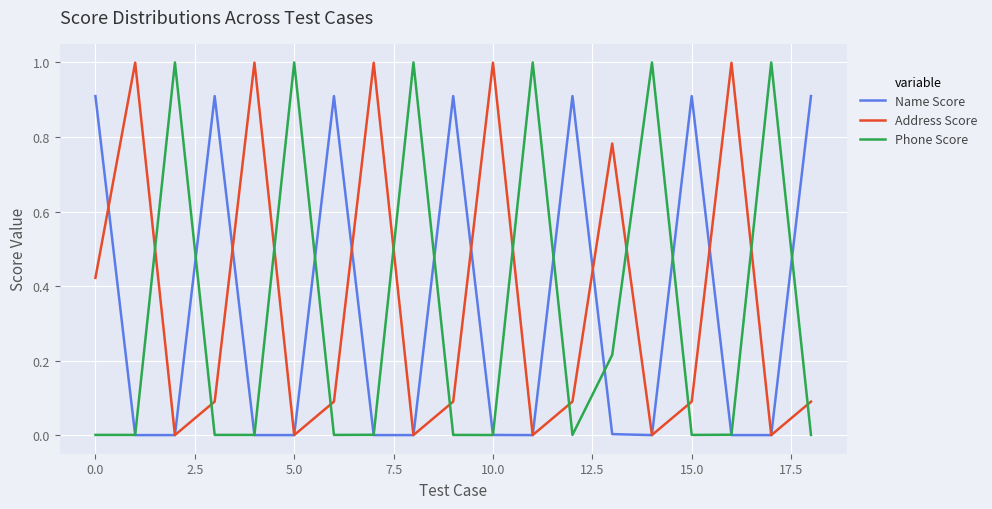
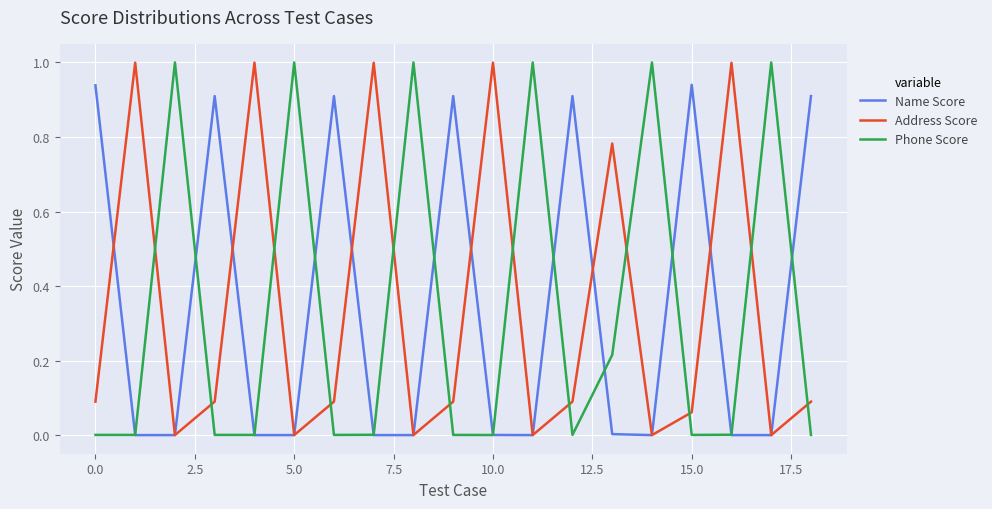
  {
    "Name Score": {
-     "0.0": 0.91,
-     "15.0": 0.91
+     "0.0": 0.94,
+     "15.0": 0.94
    },
    "Address Score": {
-     "0.0": 0.42,
+     "0.0": 0.09,
      "10.0": 1.00,
-     "15.0": 0.09
+     "15.0": 0.06
    },
    "Phone Score": {
      "0.0": 0.00,
      "5.0": 1.00,
      "15.0": 0.00
    }
  }
